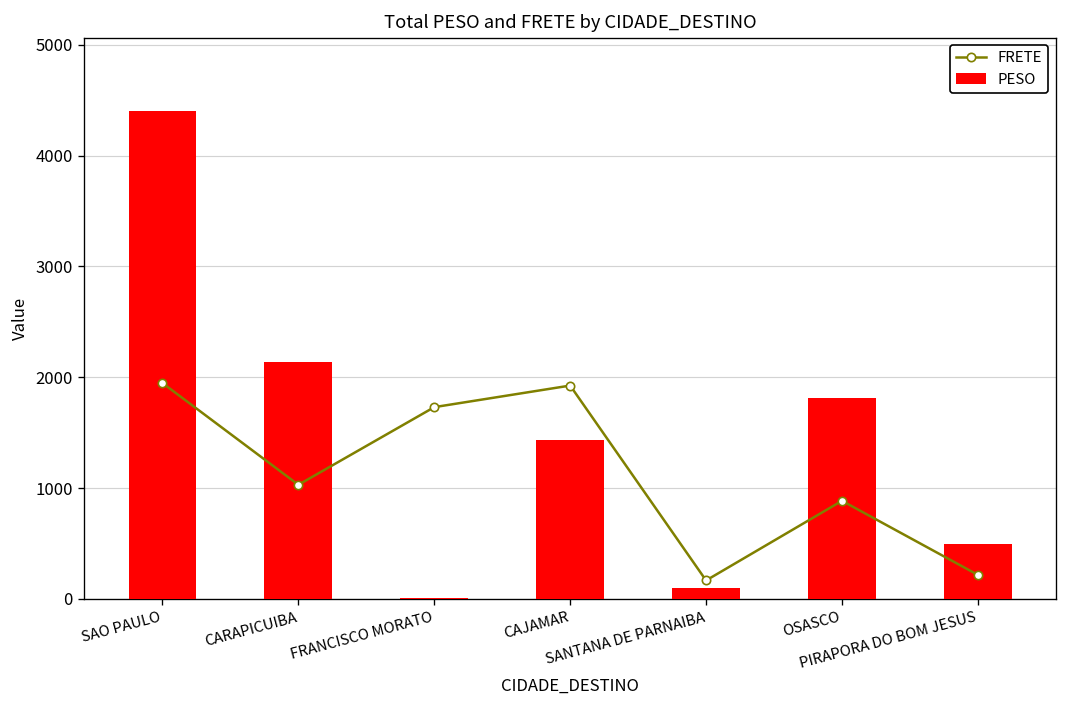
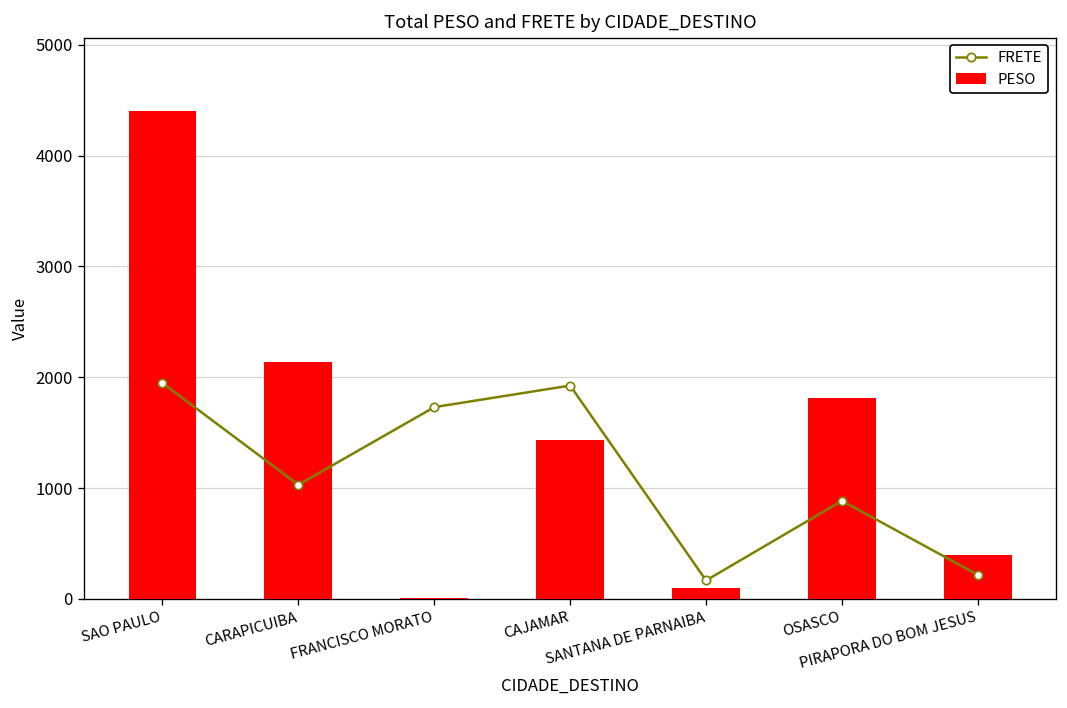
  {
    "FRETE": {
      "SAO PAULO": 1900,
      "CARAPICUIBA": 1000,
      "FRANCISCO MORATO": 1700,
      "CAJAMAR": 1900,
      "SANTANA DE PARNAIBA": 200,
      "OSASCO": 900,
      "PIRAPORA DO BOM JESUS": 200
    },
    "PESO": {
      "SAO PAULO": 4400,
      "CARAPICUIBA": 2100,
      "CAJAMAR": 1400,
      "SANTANA DE PARNAIBA": 100,
      "OSASCO": 1800,
-     "PIRAPORA DO BOM JESUS": 500
+     "PIRAPORA DO BOM JESUS": 400
    }
  }
